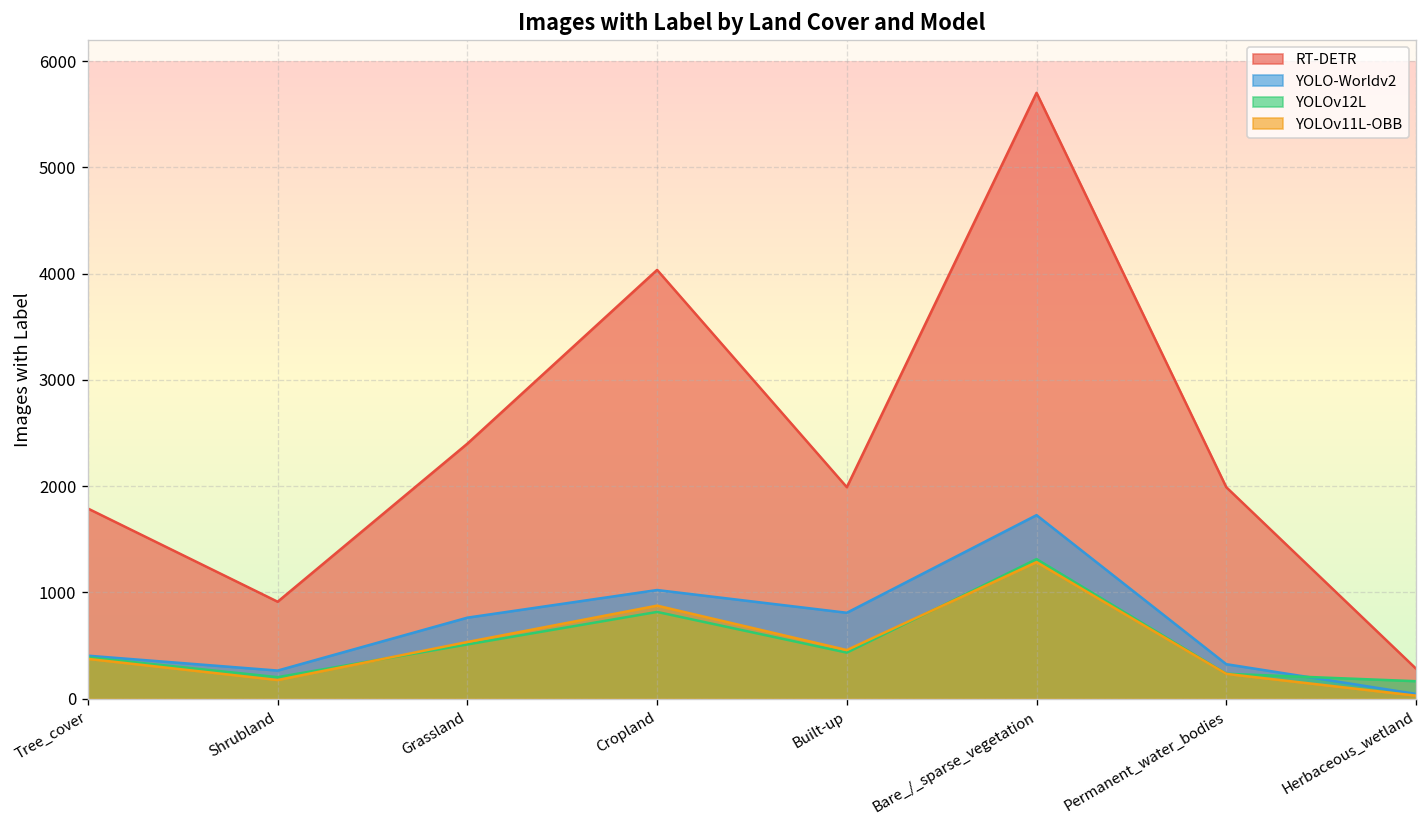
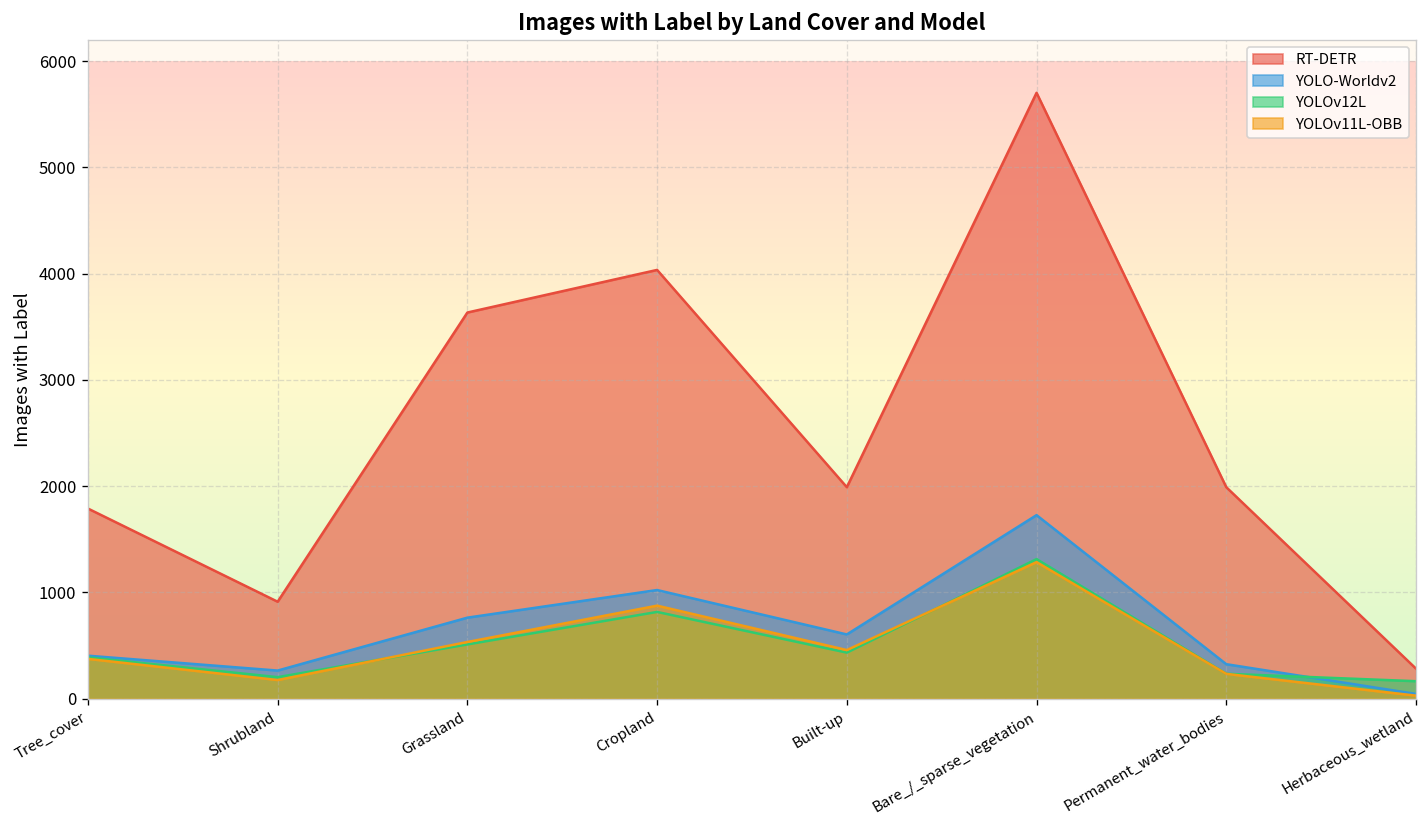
  {
    "RT-DETR": {
      "Tree_cover": 1800,
      "Shrubland": 900,
-     "Grassland": 2400,
+     "Grassland": 3600,
      "Cropland": 4000,
      "Built-up": 2000,
      "Bare_/_sparse_vegetation": 5700,
      "Permanent_water_bodies": 2000,
      "Herbaceous_wetland": 300
    },
    "YOLO-Worldv2": {
      "Shrubland": 300,
      "Grassland": 800,
      "Cropland": 1000,
-     "Built-up": 800,
+     "Built-up": 600,
      "Bare_/_sparse_vegetation": 1700,
      "Permanent_water_bodies": 300
    },
    "YOLOv12L": {
      "Cropland": 800,
      "Herbaceous_wetland": 200
    },
    "YOLOv11L-OBB": {
      "Cropland": 900
    }
  }
